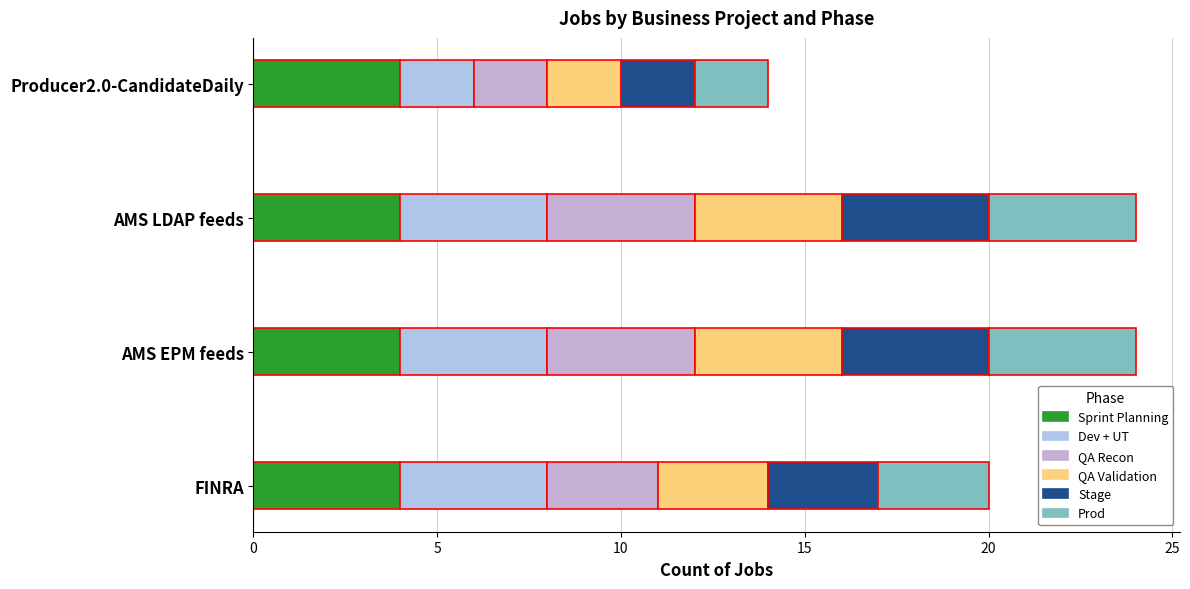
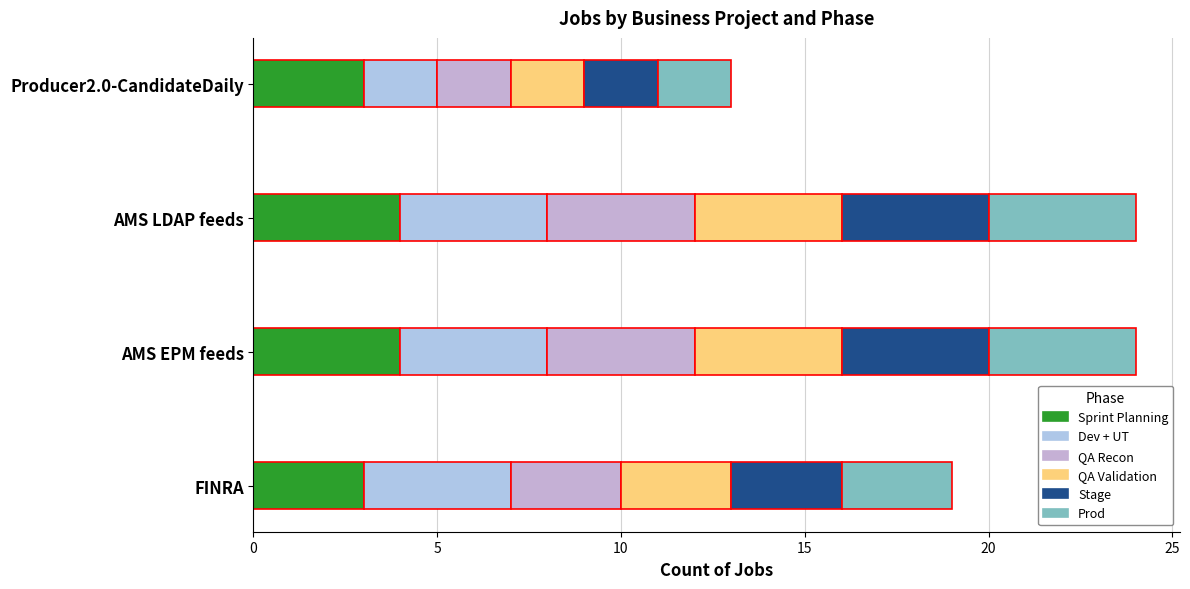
  {
    "Sprint Planning": {
-     "Producer2.0-CandidateDaily": 4,
+     "Producer2.0-CandidateDaily": 3,
      "AMS LDAP feeds": 4,
      "AMS EPM feeds": 4,
-     "FINRA": 4
+     "FINRA": 3
    },
    "QA Validation": {
      "Producer2.0-CandidateDaily": 2,
      "AMS LDAP feeds": 4,
      "AMS EPM feeds": 4,
      "FINRA": 3
    },
    "Stage": {
      "Producer2.0-CandidateDaily": 2,
      "AMS LDAP feeds": 4,
      "AMS EPM feeds": 4,
      "FINRA": 3
    },
    "Prod": {
      "Producer2.0-CandidateDaily": 2,
      "AMS LDAP feeds": 4,
      "AMS EPM feeds": 4,
      "FINRA": 3
    }
  }
